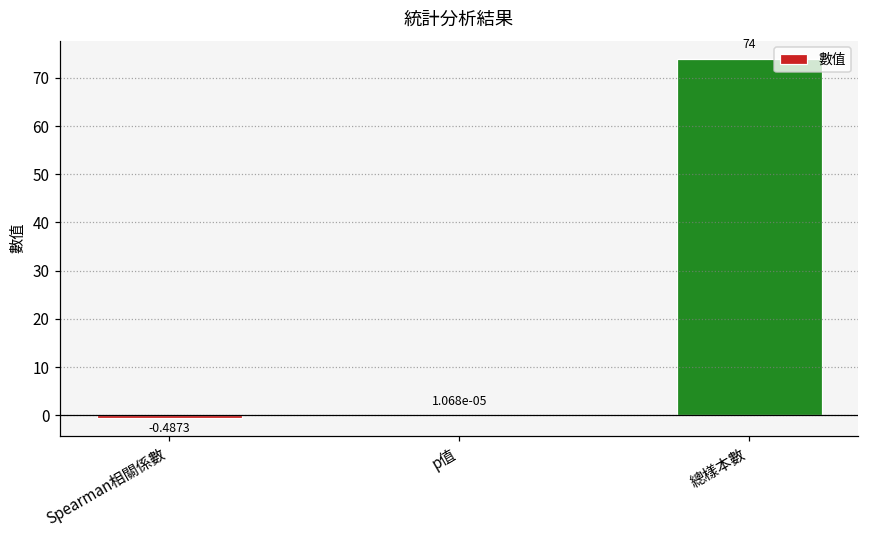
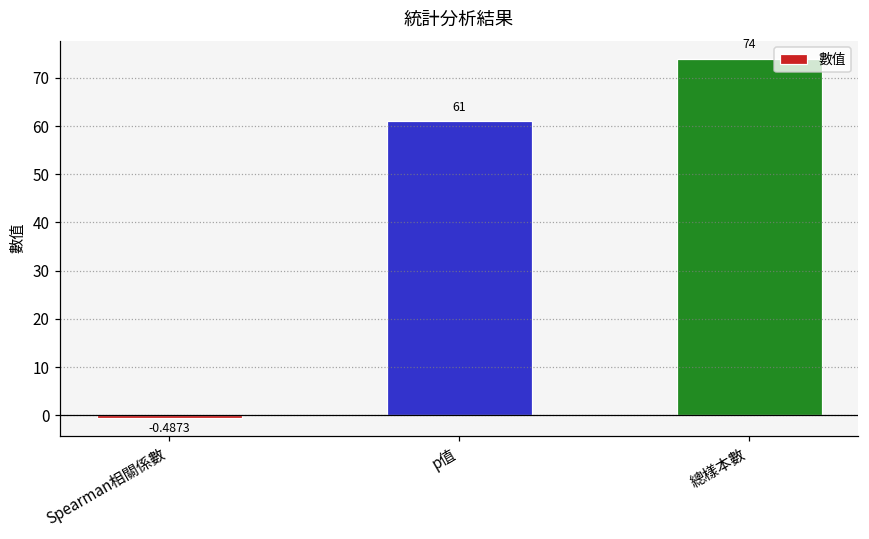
  {
    "Spearman相關係數": "-0.4873",
-   "p值": "1.068e-05",
+   "p值": "61",
    "總樣本數": "74"
  }
